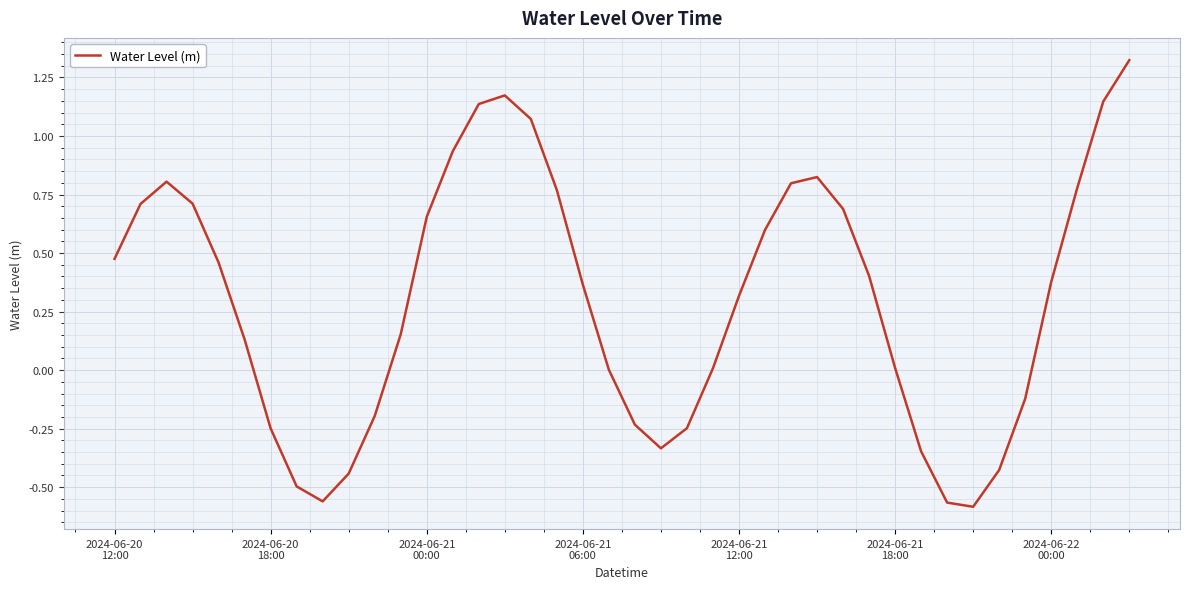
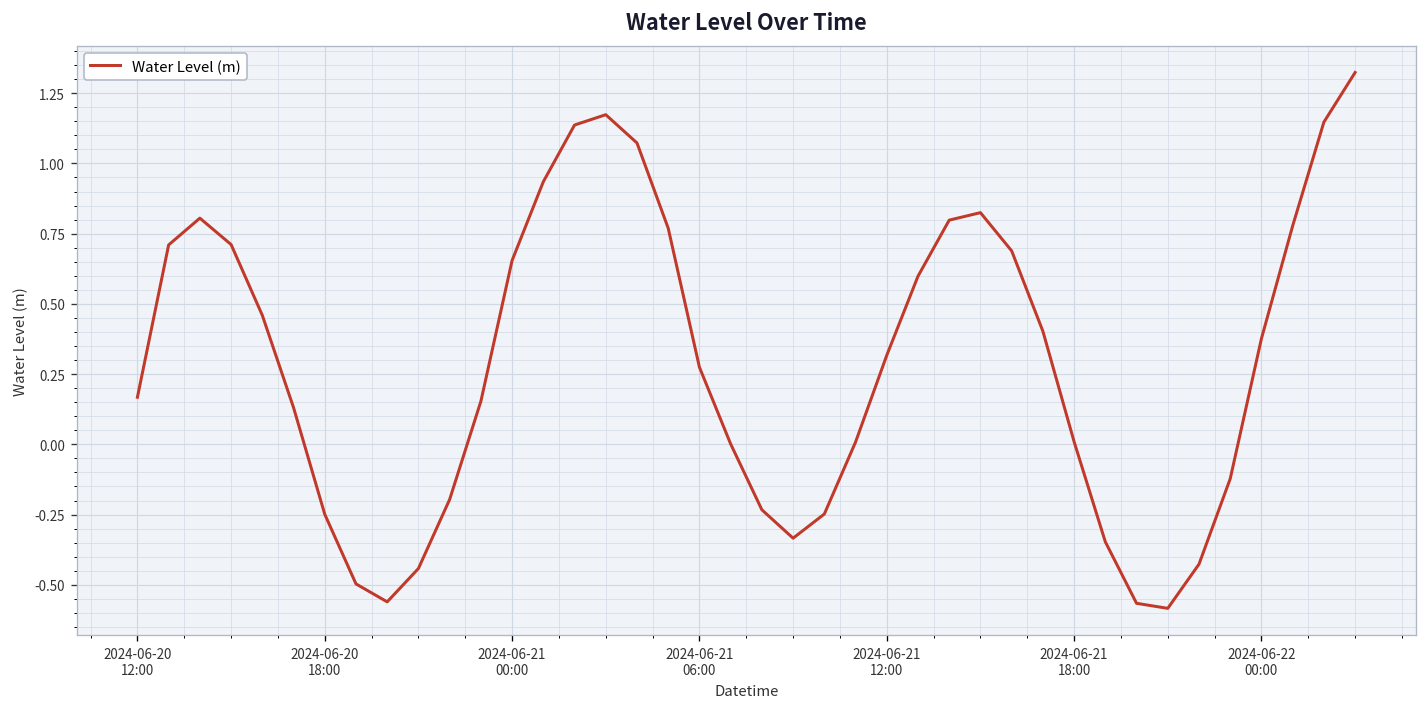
  {
-   "2024-06-20 12:00": 0.48,
+   "2024-06-20 12:00": 0.17,
    "2024-06-20 18:00": -0.25,
    "2024-06-21 00:00": 0.65,
-   "2024-06-21 06:00": 0.36,
+   "2024-06-21 06:00": 0.27,
    "2024-06-21 12:00": 0.32,
    "2024-06-21 18:00": 0.01,
    "2024-06-22 00:00": 0.38
  }
